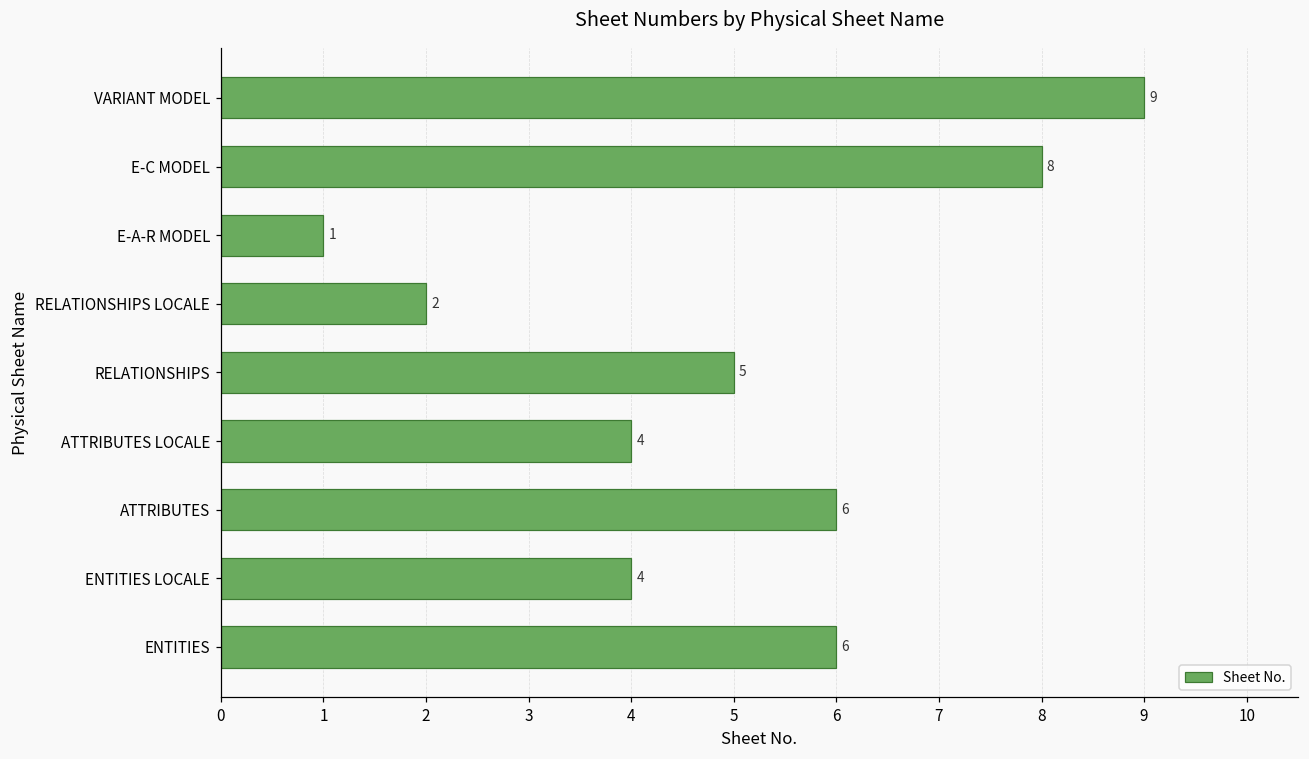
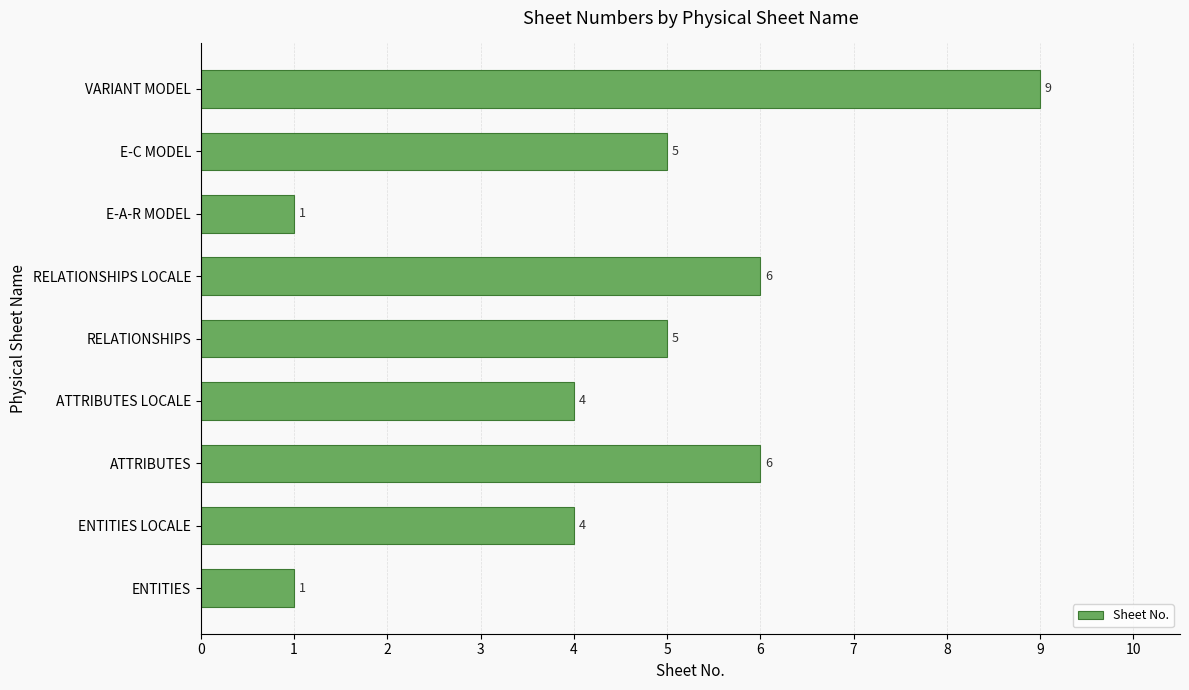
  {
    "VARIANT MODEL": 9,
-   "E-C MODEL": 8,
+   "E-C MODEL": 5,
    "E-A-R MODEL": 1,
-   "RELATIONSHIPS LOCALE": 2,
+   "RELATIONSHIPS LOCALE": 6,
    "RELATIONSHIPS": 5,
    "ATTRIBUTES LOCALE": 4,
    "ATTRIBUTES": 6,
    "ENTITIES LOCALE": 4,
-   "ENTITIES": 6
+   "ENTITIES": 1
  }
